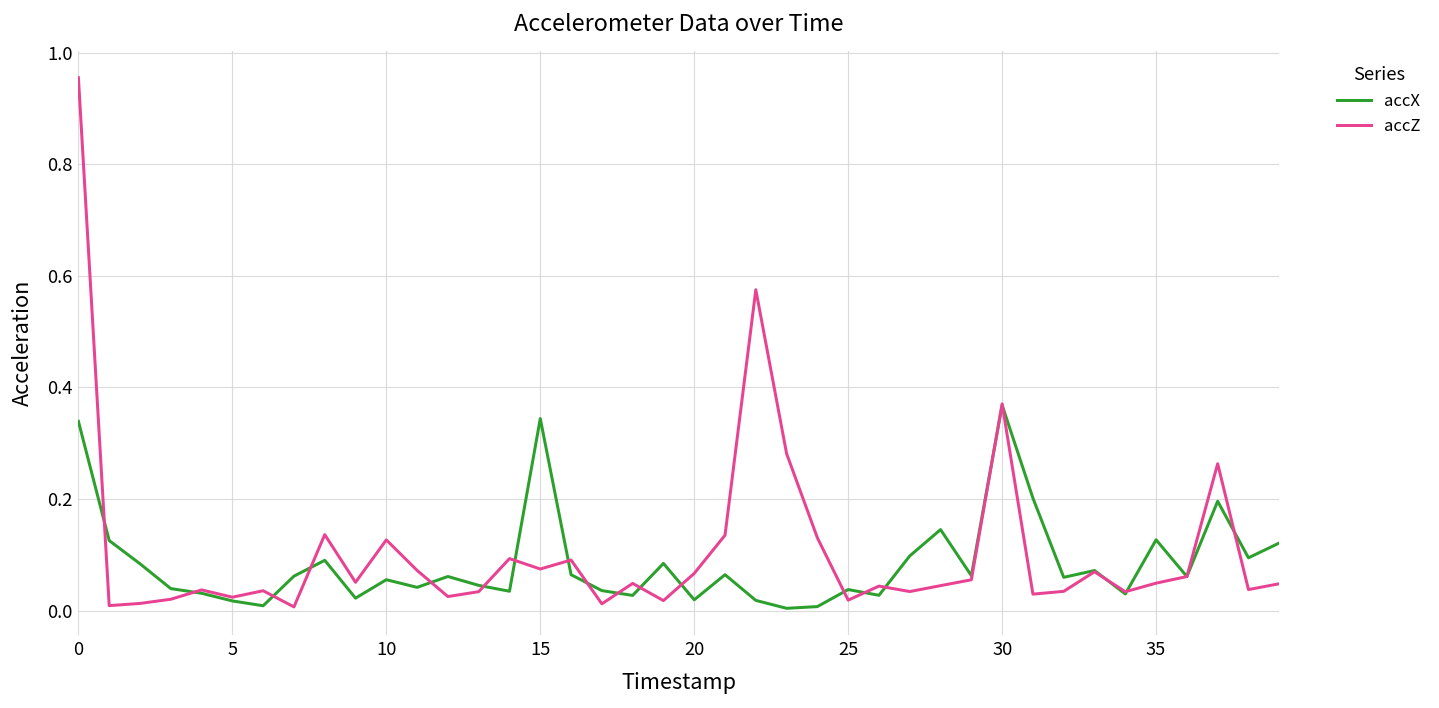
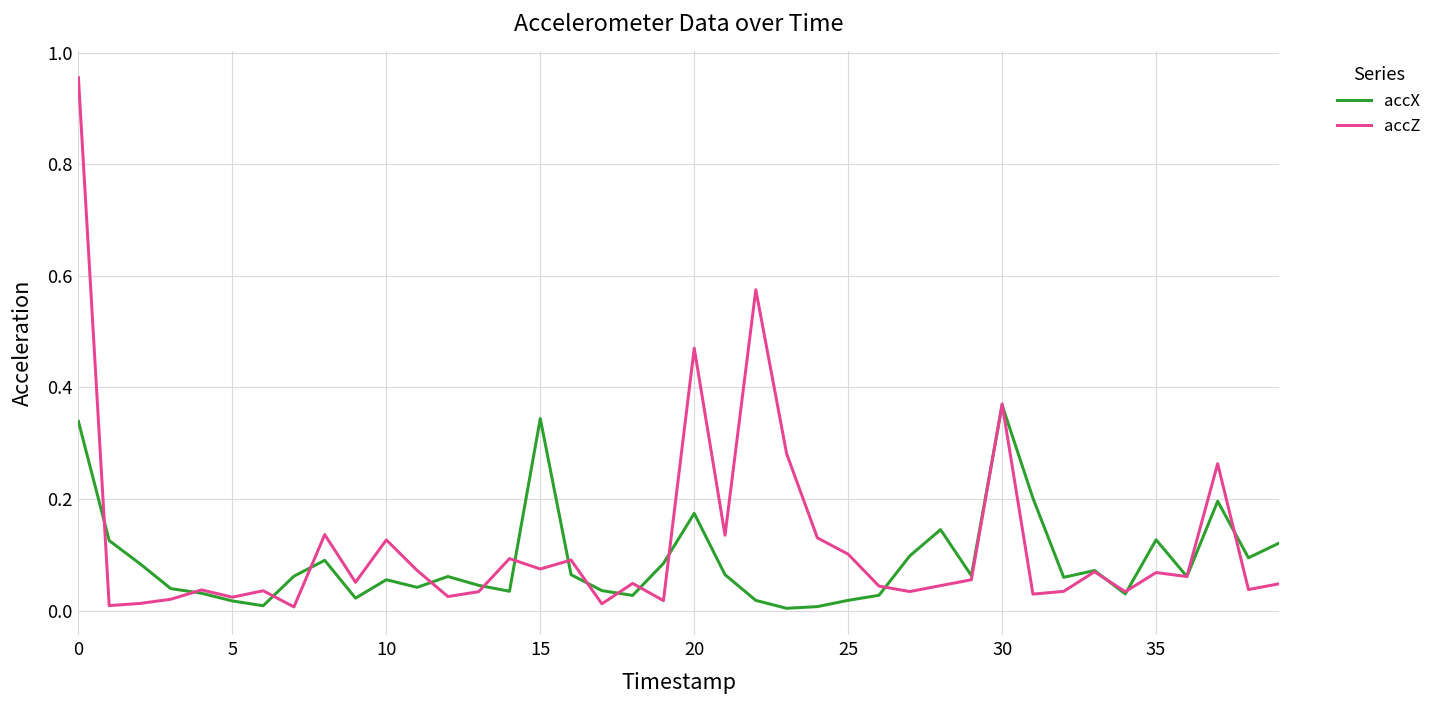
  {
    "accX": {
      "0": 0.34,
      "5": 0.02,
      "10": 0.06,
      "15": 0.34,
-     "20": 0.02,
-     "25": 0.04,
+     "20": 0.17,
+     "25": 0.02,
      "35": 0.13
    },
    "accZ": {
      "0": 0.95,
      "5": 0.02,
      "10": 0.13,
      "15": 0.07,
-     "20": 0.07,
-     "25": 0.02,
-     "35": 0.05
+     "20": 0.47,
+     "25": 0.10,
+     "35": 0.07
    }
  }
